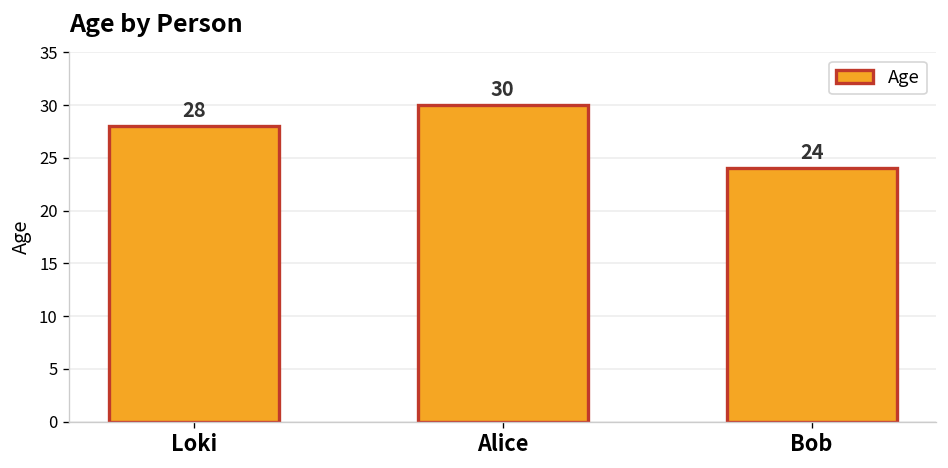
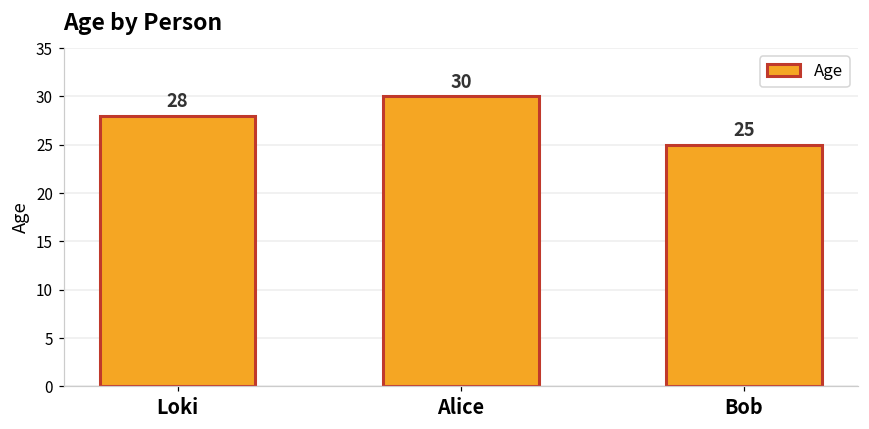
  {
    "Loki": 28,
    "Alice": 30,
-   "Bob": 24
+   "Bob": 25
  }
